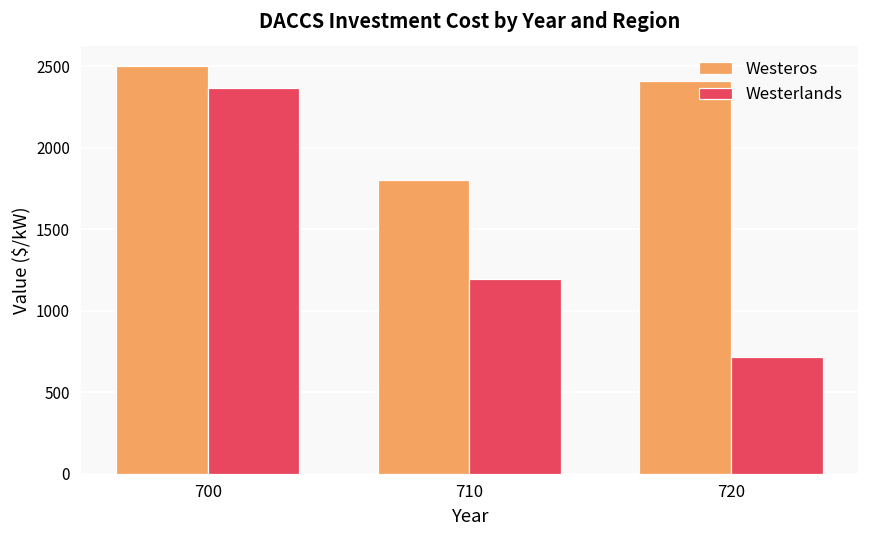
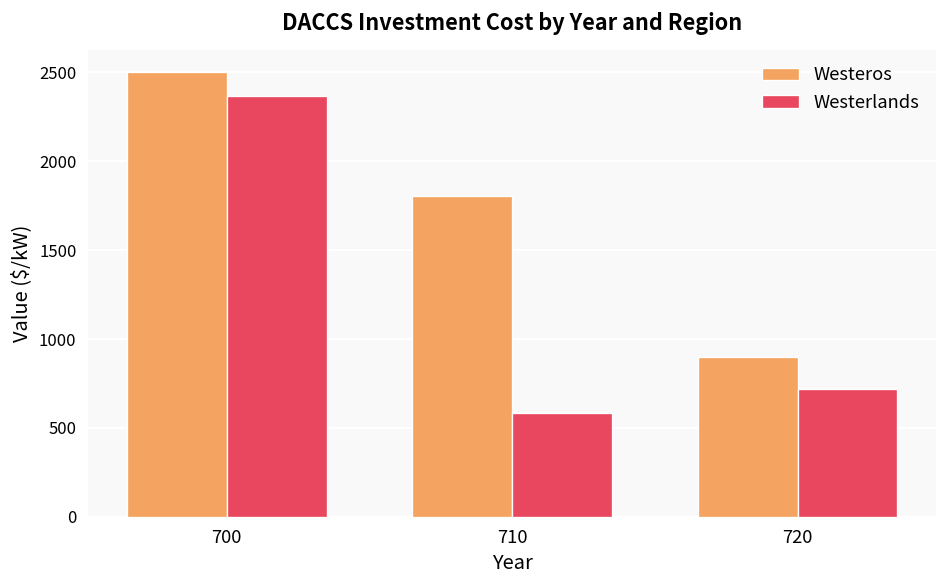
  {
    "Westeros": {
      "700": 2500,
      "710": 1800,
-     "720": 2410
+     "720": 900
    },
    "Westerlands": {
      "700": 2370,
-     "710": 1200,
+     "710": 590,
      "720": 720
    }
  }
